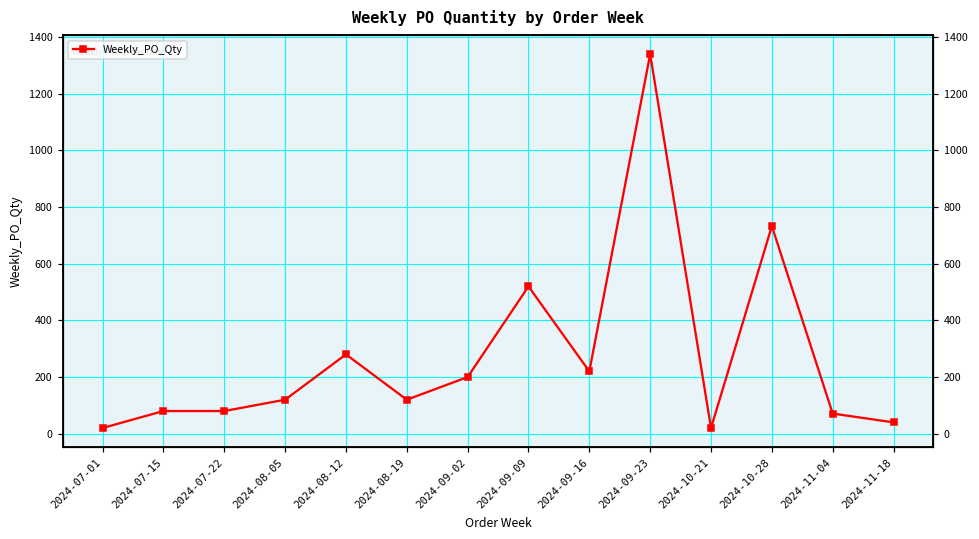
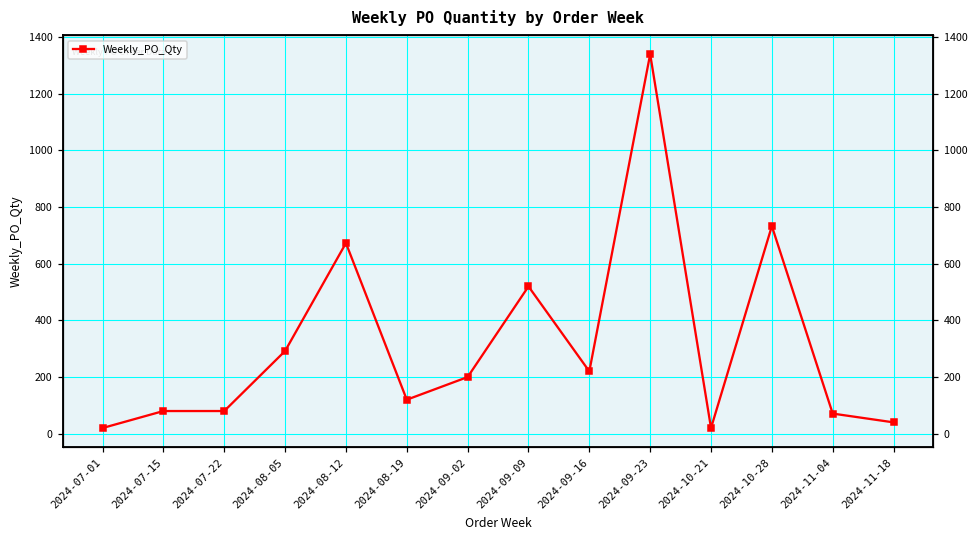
  {
    "2024-07-01": 20,
    "2024-07-15": 80,
    "2024-07-22": 80,
-   "2024-08-05": 120,
-   "2024-08-12": 280,
+   "2024-08-05": 290,
+   "2024-08-12": 670,
    "2024-08-19": 120,
    "2024-09-02": 200,
    "2024-09-09": 520,
    "2024-09-16": 220,
    "2024-09-23": 1340,
    "2024-10-21": 20,
    "2024-10-28": 730,
    "2024-11-04": 70,
    "2024-11-18": 40
  }
